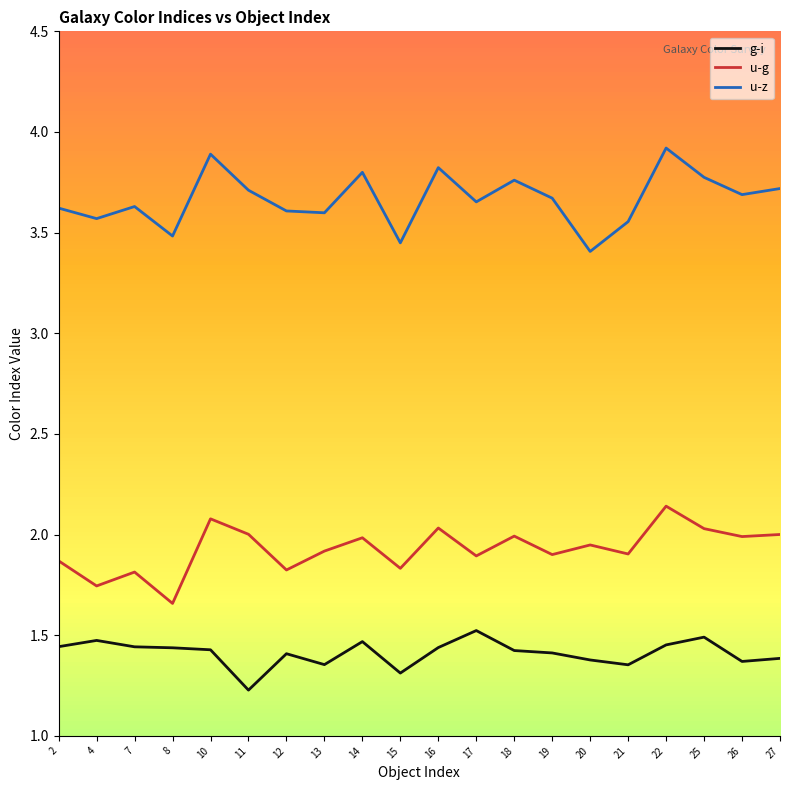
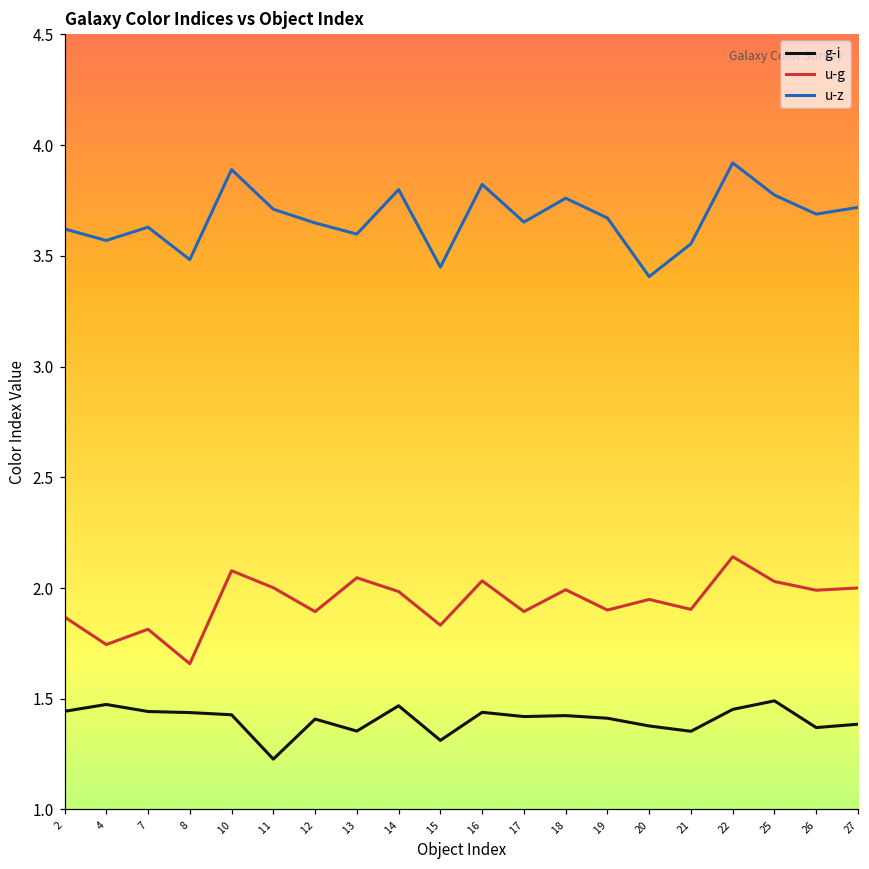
  {
    "g-i": {
      "2": 1.44,
      "4": 1.47,
      "7": 1.44,
      "8": 1.44,
      "10": 1.43,
      "11": 1.23,
      "12": 1.41,
      "13": 1.35,
      "14": 1.47,
      "15": 1.31,
      "16": 1.44,
-     "17": 1.52,
+     "17": 1.42,
      "18": 1.42,
      "19": 1.41,
      "20": 1.38,
      "21": 1.35,
      "22": 1.45,
      "25": 1.49,
      "26": 1.37,
      "27": 1.39
    },
    "u-g": {
      "2": 1.87,
      "4": 1.74,
      "7": 1.81,
      "8": 1.66,
      "10": 2.08,
      "11": 2.00,
-     "12": 1.82,
-     "13": 1.92,
+     "12": 1.89,
+     "13": 2.05,
      "14": 1.98,
      "15": 1.83,
      "16": 2.03,
      "17": 1.89,
      "18": 1.99,
      "19": 1.90,
      "20": 1.95,
      "21": 1.90,
      "22": 2.14,
      "25": 2.03,
      "26": 1.99,
      "27": 2.00
    },
    "u-z": {
      "2": 3.62,
      "4": 3.57,
      "7": 3.63,
      "8": 3.48,
      "10": 3.89,
      "11": 3.71,
-     "12": 3.61,
+     "12": 3.65,
      "13": 3.60,
      "14": 3.80,
      "15": 3.45,
      "16": 3.82,
      "17": 3.65,
      "18": 3.76,
      "19": 3.67,
      "20": 3.41,
      "21": 3.55,
      "22": 3.92,
      "25": 3.77,
      "26": 3.69,
      "27": 3.72
    }
  }
